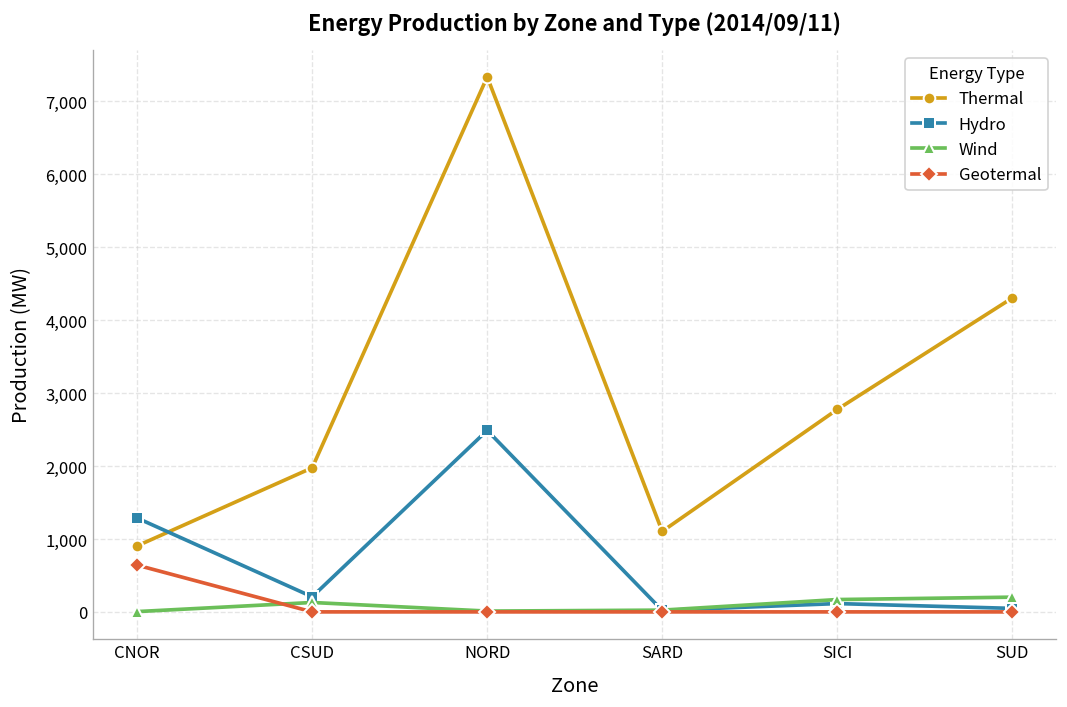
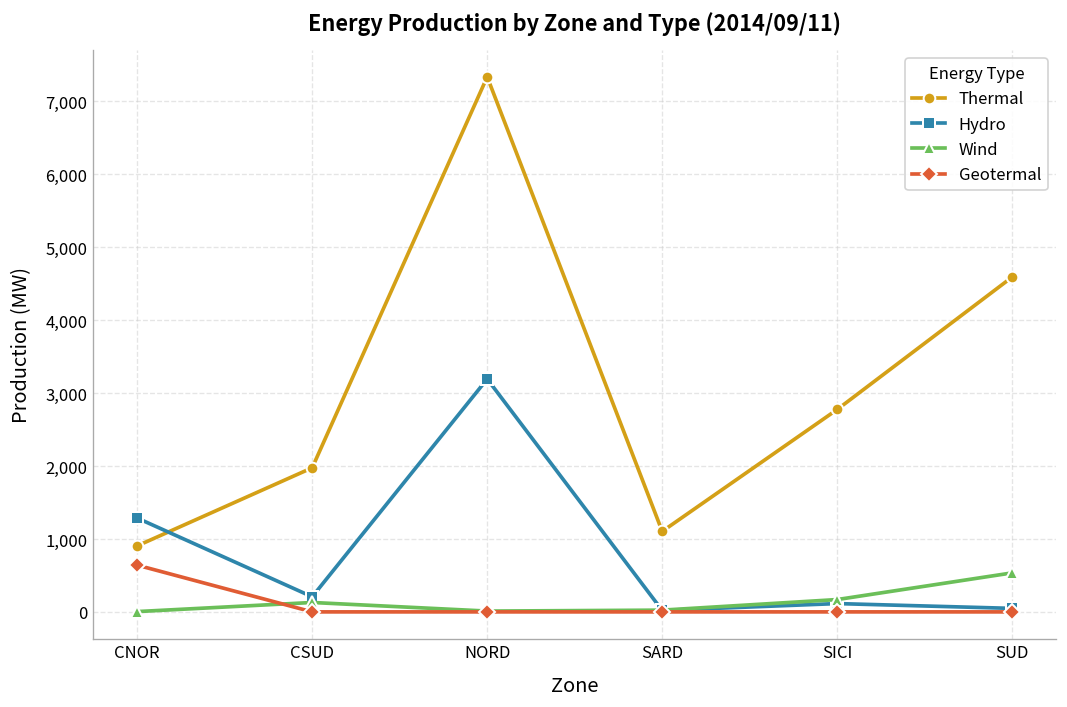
  {
    "Thermal": {
      "CNOR": "900",
      "CSUD": "2,000",
      "NORD": "7,300",
      "SARD": "1,100",
      "SICI": "2,800",
-     "SUD": "4,300"
+     "SUD": "4,600"
    },
    "Hydro": {
      "CNOR": "1,300",
      "CSUD": "200",
-     "NORD": "2,500",
+     "NORD": "3,200",
      "SICI": "100",
      "SUD": "0"
    },
    "Wind": {
      "CNOR": "0",
      "CSUD": "100",
      "SICI": "200",
-     "SUD": "200"
+     "SUD": "500"
    },
    "Geotermal": {
      "CNOR": "600",
      "CSUD": "0",
      "SICI": "0",
      "SUD": "0"
    }
  }
